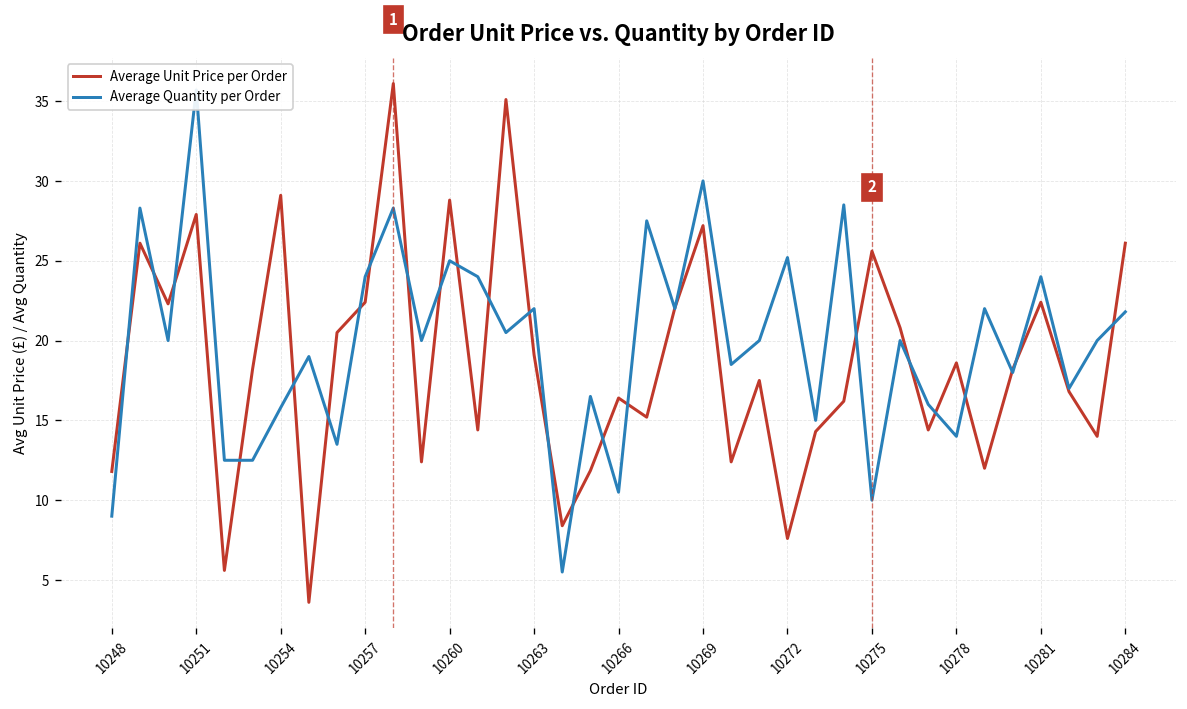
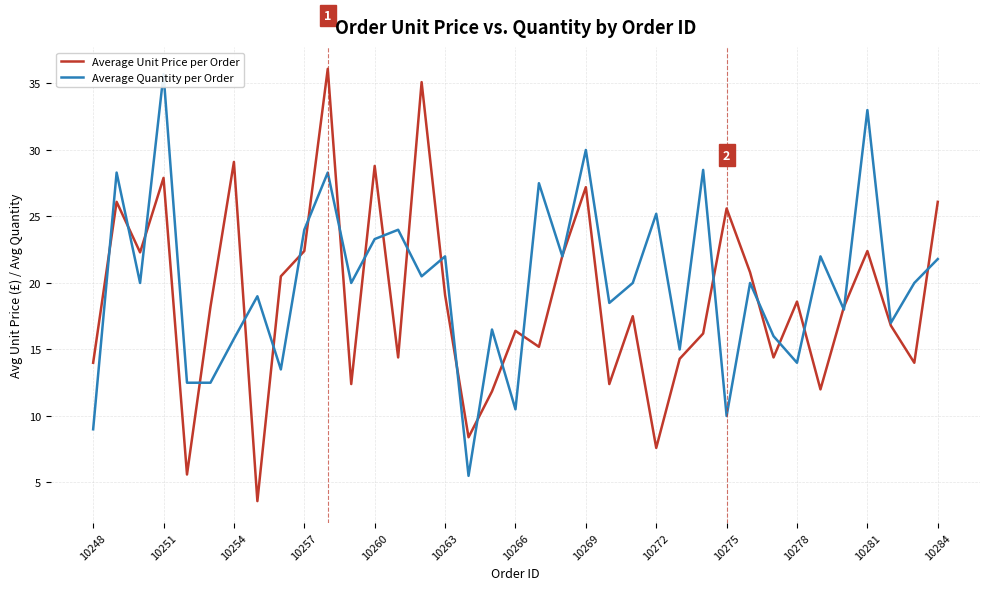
  {
    "Average Unit Price per Order": {
-     "10248": 11.8,
+     "10248": 14.0,
      "10251": 27.9,
      "10254": 29.1,
      "10257": 22.4,
      "10260": 28.8,
      "10263": 19.1,
      "10266": 16.4,
      "10269": 27.2,
      "10272": 7.6,
      "10275": 25.6,
      "10278": 18.6,
      "10281": 22.4,
      "10284": 26.1
    },
    "Average Quantity per Order": {
      "10248": 9.0,
      "10254": 15.8,
      "10257": 24.0,
-     "10260": 25.0,
+     "10260": 23.3,
      "10263": 22.0,
      "10266": 10.5,
      "10269": 30.0,
      "10272": 25.2,
      "10275": 10.0,
      "10278": 14.0,
-     "10281": 24,
+     "10281": 33,
      "10284": 21.8
    }
  }
